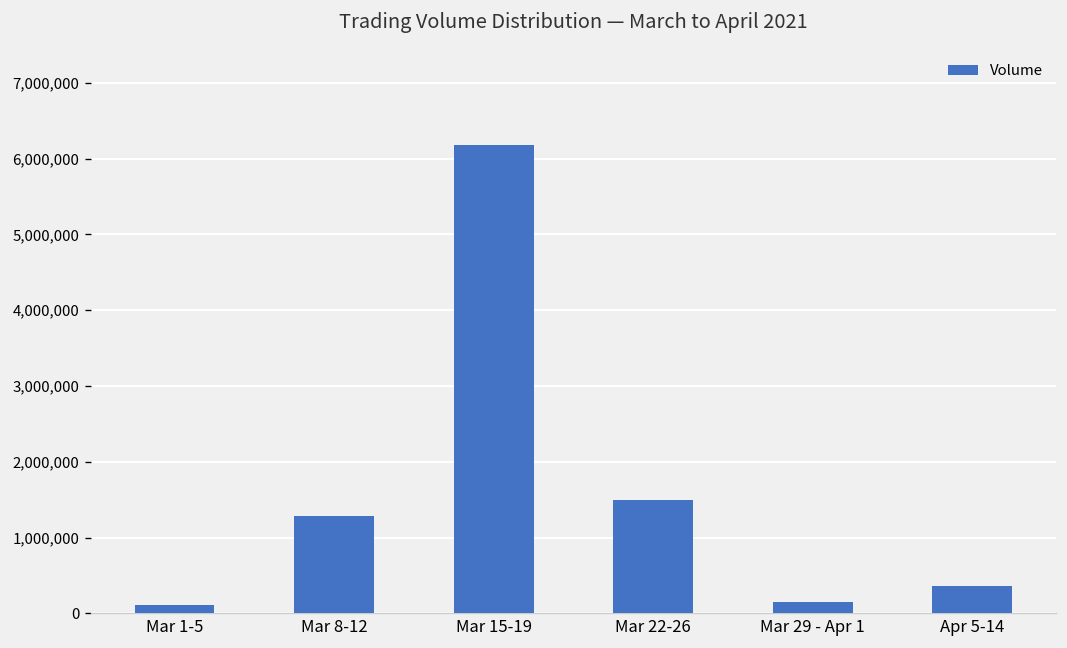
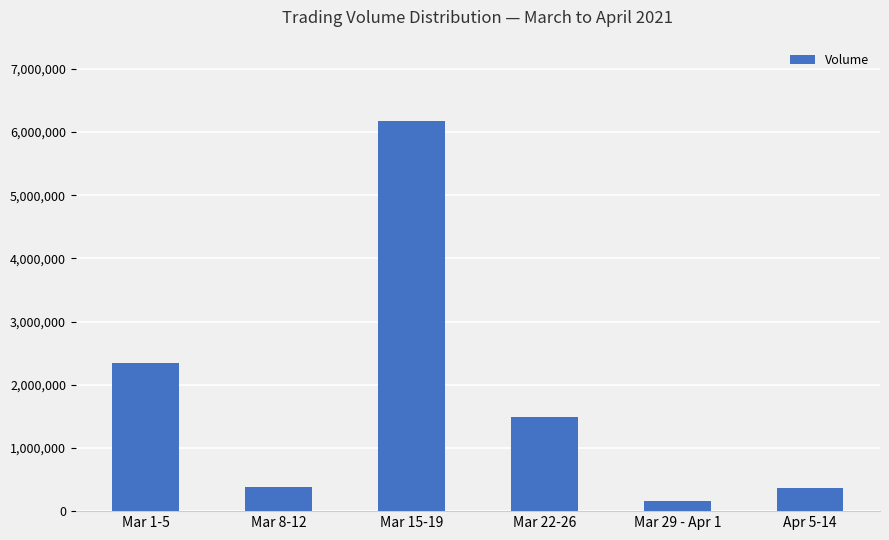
  {
-   "Mar 1-5": "100,000",
-   "Mar 8-12": "1,300,000",
+   "Mar 1-5": "2,300,000",
+   "Mar 8-12": "400,000",
    "Mar 15-19": "6,200,000",
    "Mar 22-26": "1,500,000",
    "Mar 29 - Apr 1": "200,000",
    "Apr 5-14": "400,000"
  }
